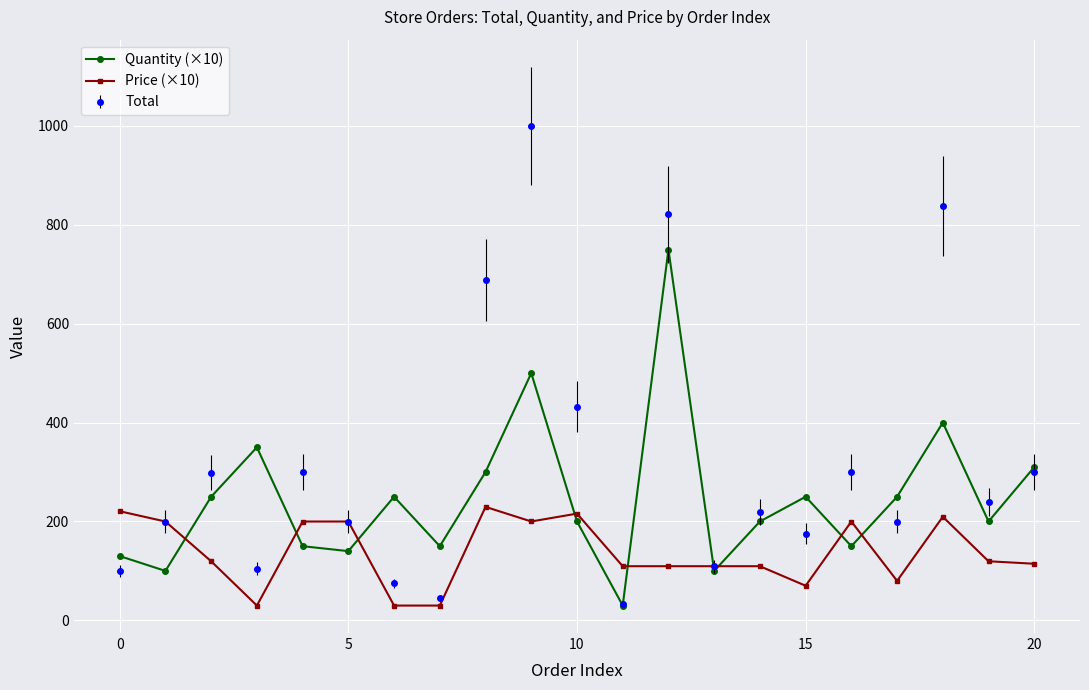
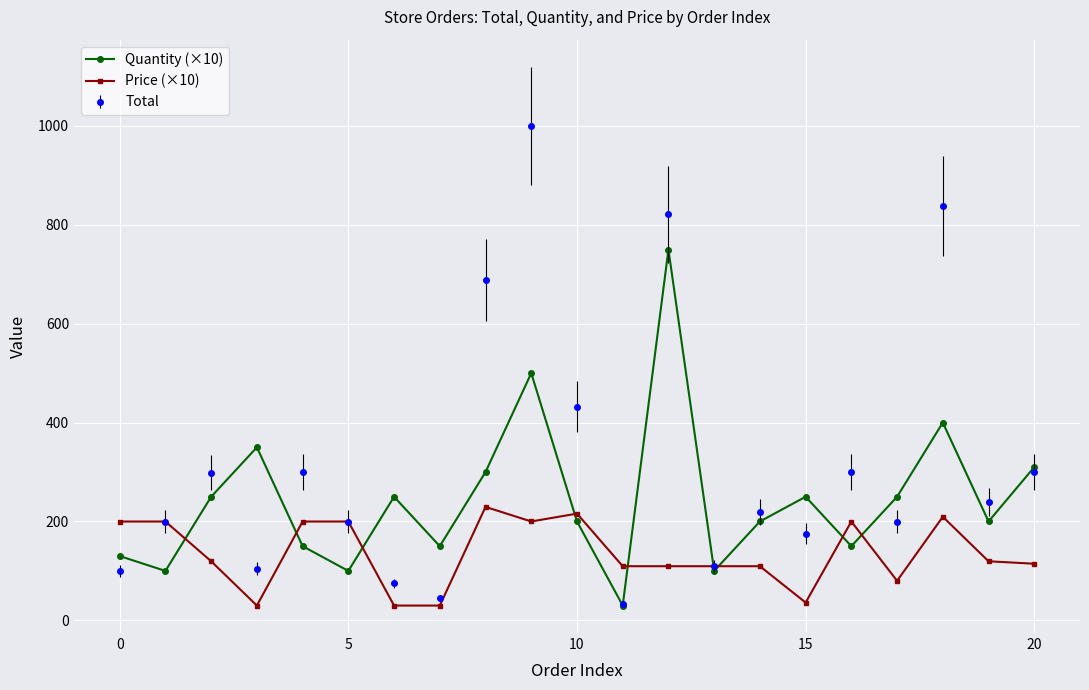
  {
    "Quantity (×10)": {
      "0": 130,
-     "5": 140,
+     "5": 100,
      "10": 200,
      "15": 250,
      "20": 310
    },
    "Price (×10)": {
-     "0": 220,
+     "0": 200,
      "10": 220,
-     "15": 70,
+     "15": 40,
      "20": 110
    }
  }
